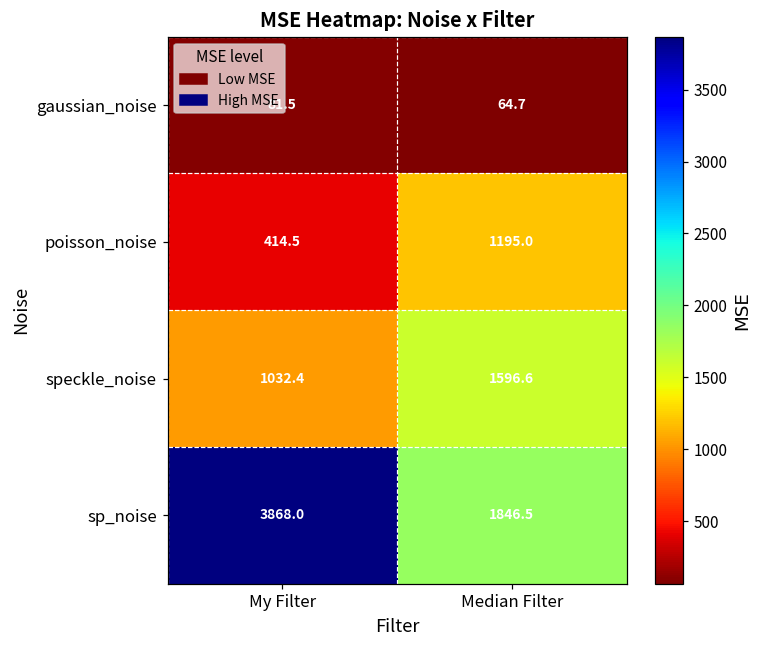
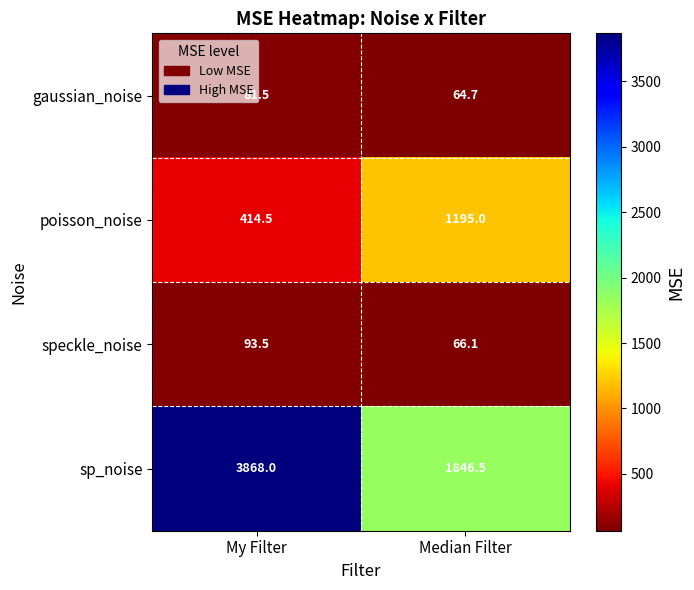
  {
    "gaussian_noise": {
      "Median Filter": 64.7
    },
    "poisson_noise": {
      "My Filter": 414.5,
      "Median Filter": 1195.0
    },
    "speckle_noise": {
-     "My Filter": 1032.4,
-     "Median Filter": 1596.6
+     "My Filter": 93.5,
+     "Median Filter": 66.1
    },
    "sp_noise": {
      "My Filter": 3868.0,
      "Median Filter": 1846.5
    }
  }
